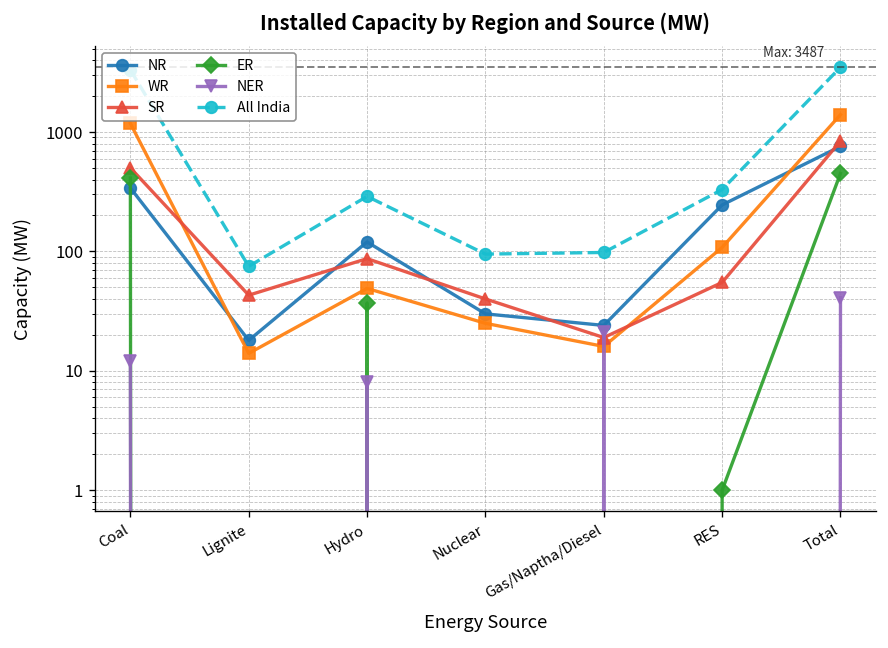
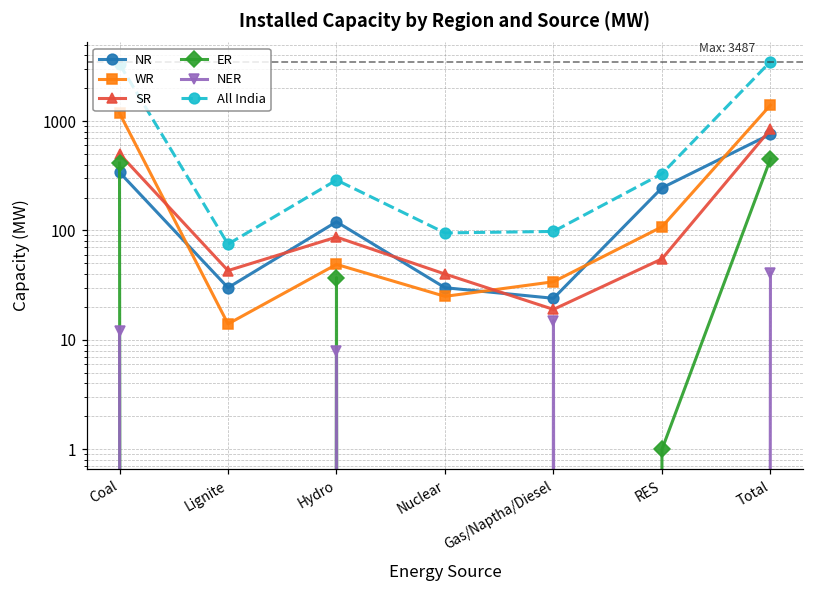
  {
    "NR": {
      "Coal": 340,
-     "Lignite": 18,
+     "Lignite": 30,
      "Hydro": 120,
      "Nuclear": 30,
      "Gas/Naptha/Diesel": 24,
      "RES": 250,
      "Total": 800
    },
    "WR": {
      "Lignite": 14,
      "Hydro": 50,
      "Nuclear": 25,
-     "Gas/Naptha/Diesel": 16,
+     "Gas/Naptha/Diesel": 34,
      "RES": 110,
      "Total": 1400
    },
    "SR": {
      "Coal": 500,
      "Lignite": 43,
      "Hydro": 90,
      "Nuclear": 40,
      "Gas/Naptha/Diesel": 19,
      "RES": 60,
      "Total": 800
    },
    "ER": {
      "Coal": 410,
      "Hydro": 37,
      "RES": 1,
      "Total": 500
    },
    "NER": {
      "Coal": 12,
      "Hydro": 8,
-     "Gas/Naptha/Diesel": 21,
+     "Gas/Naptha/Diesel": 15,
      "Total": 41
    },
    "All India": {
      "Total": 3487
    }
  }
